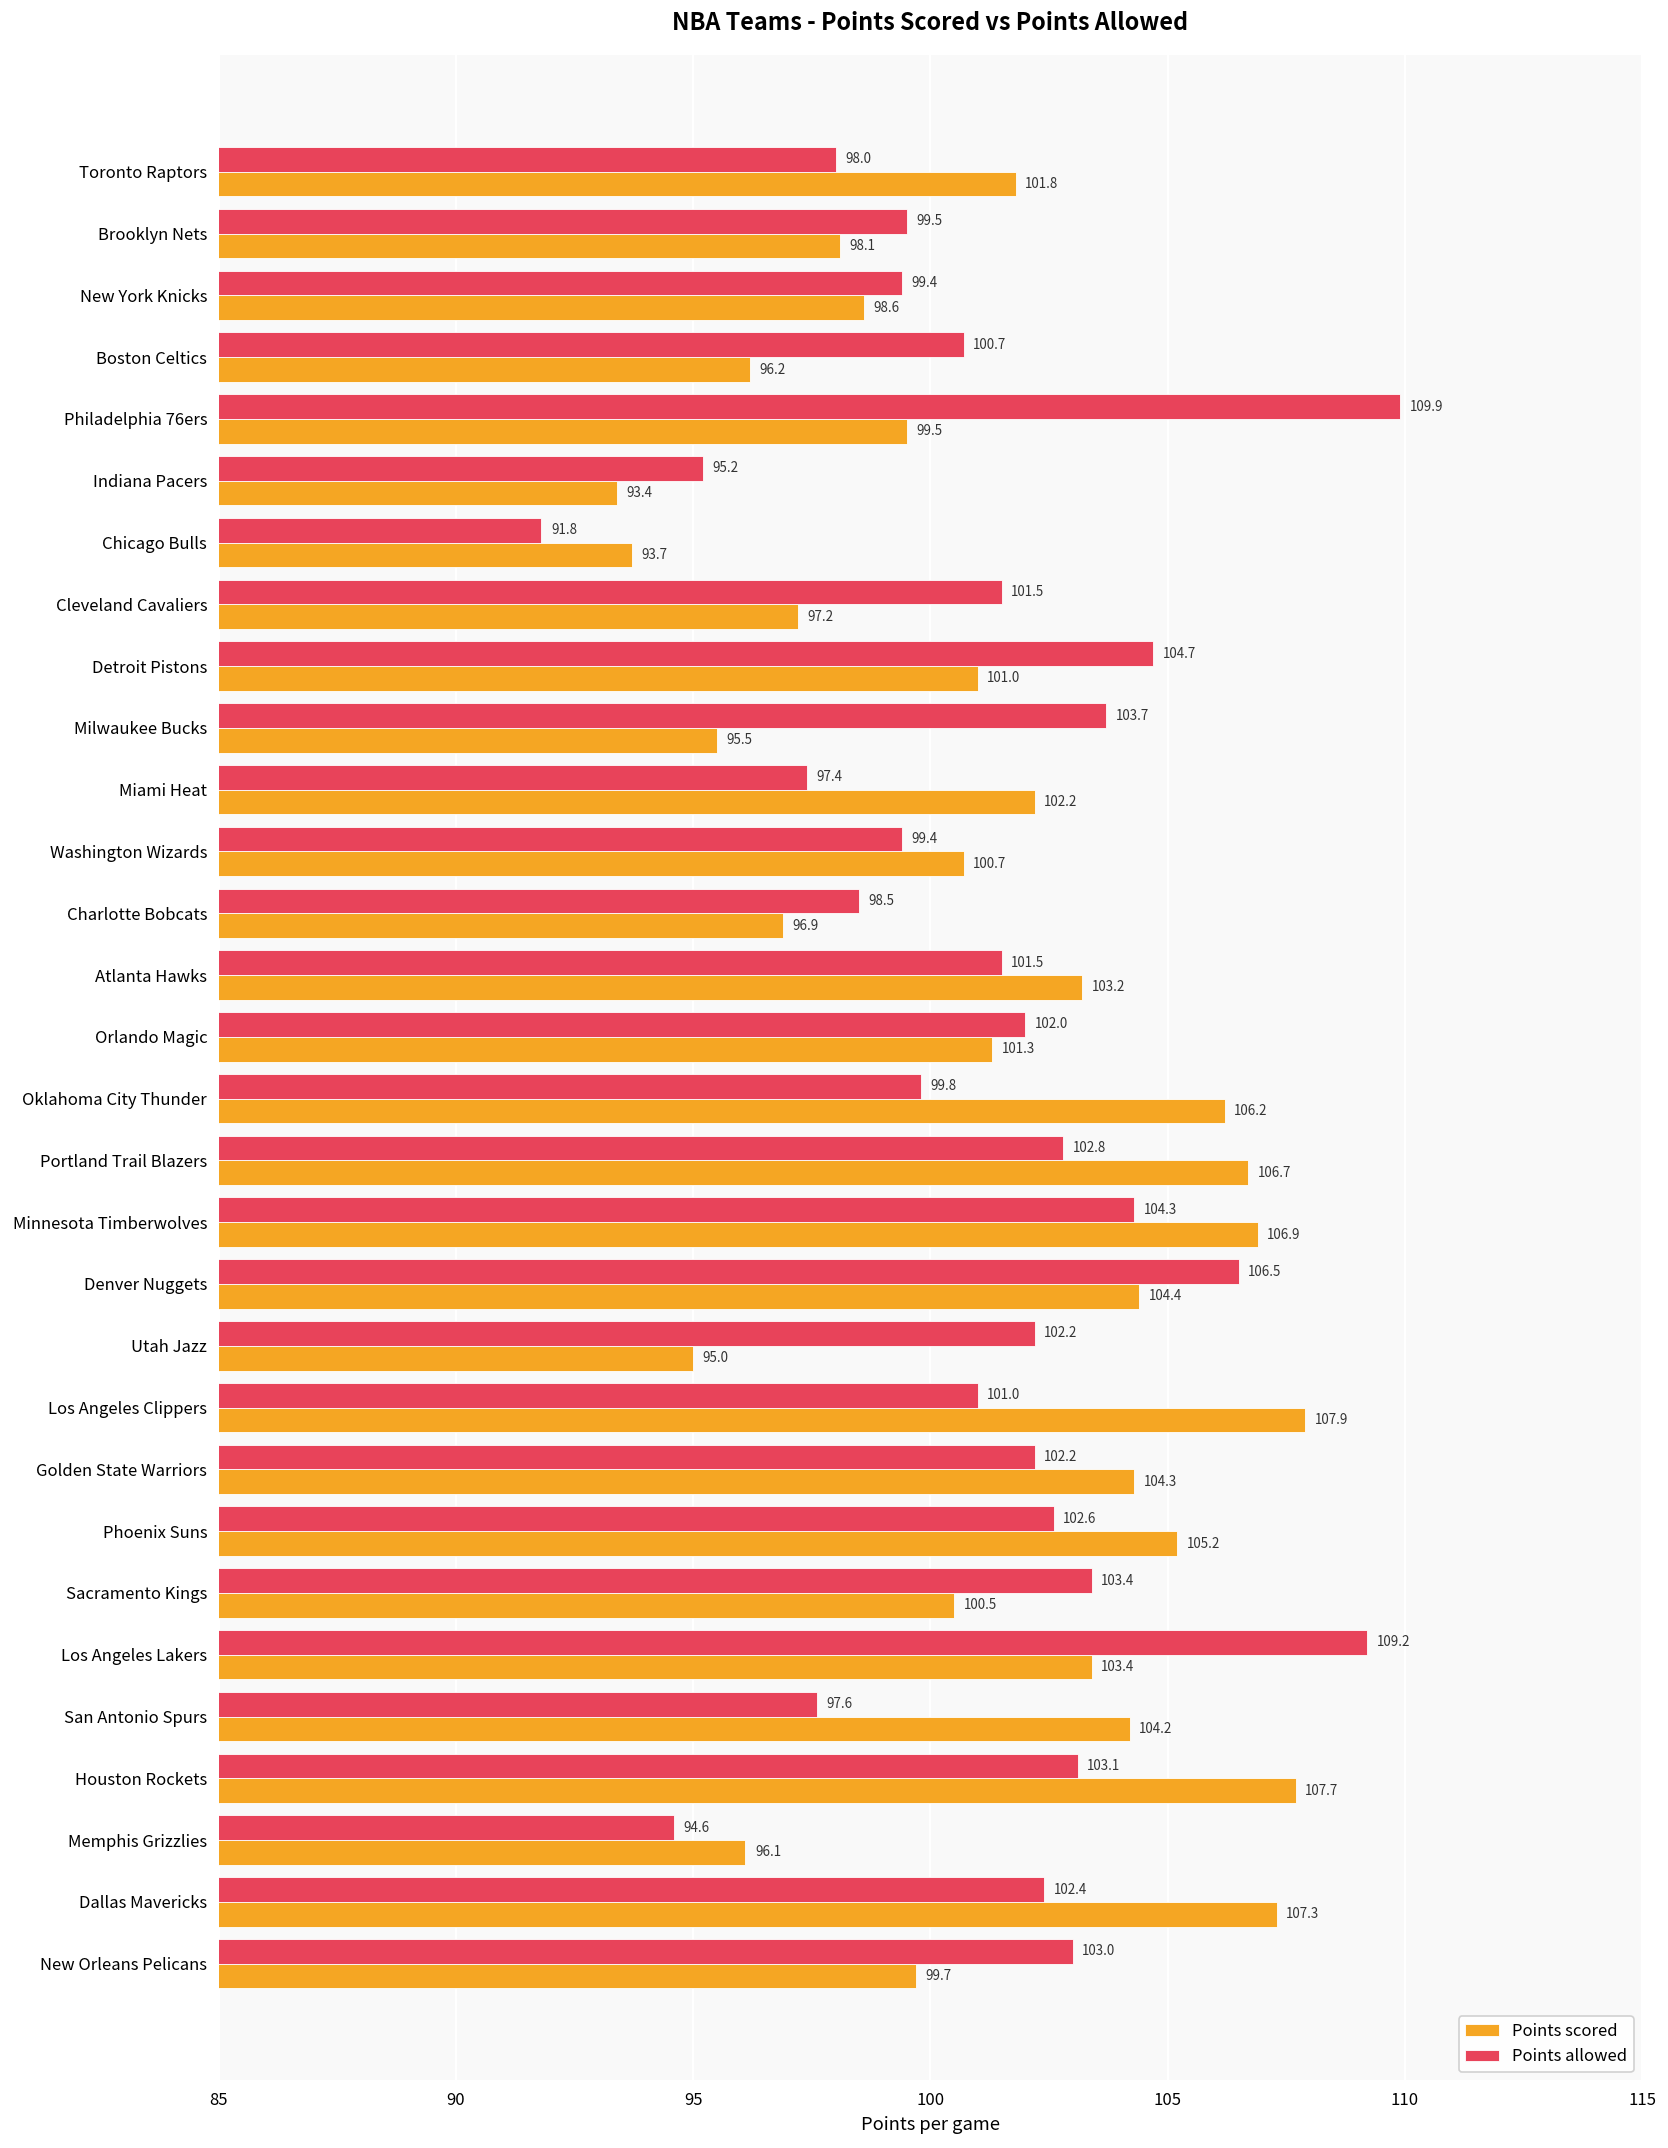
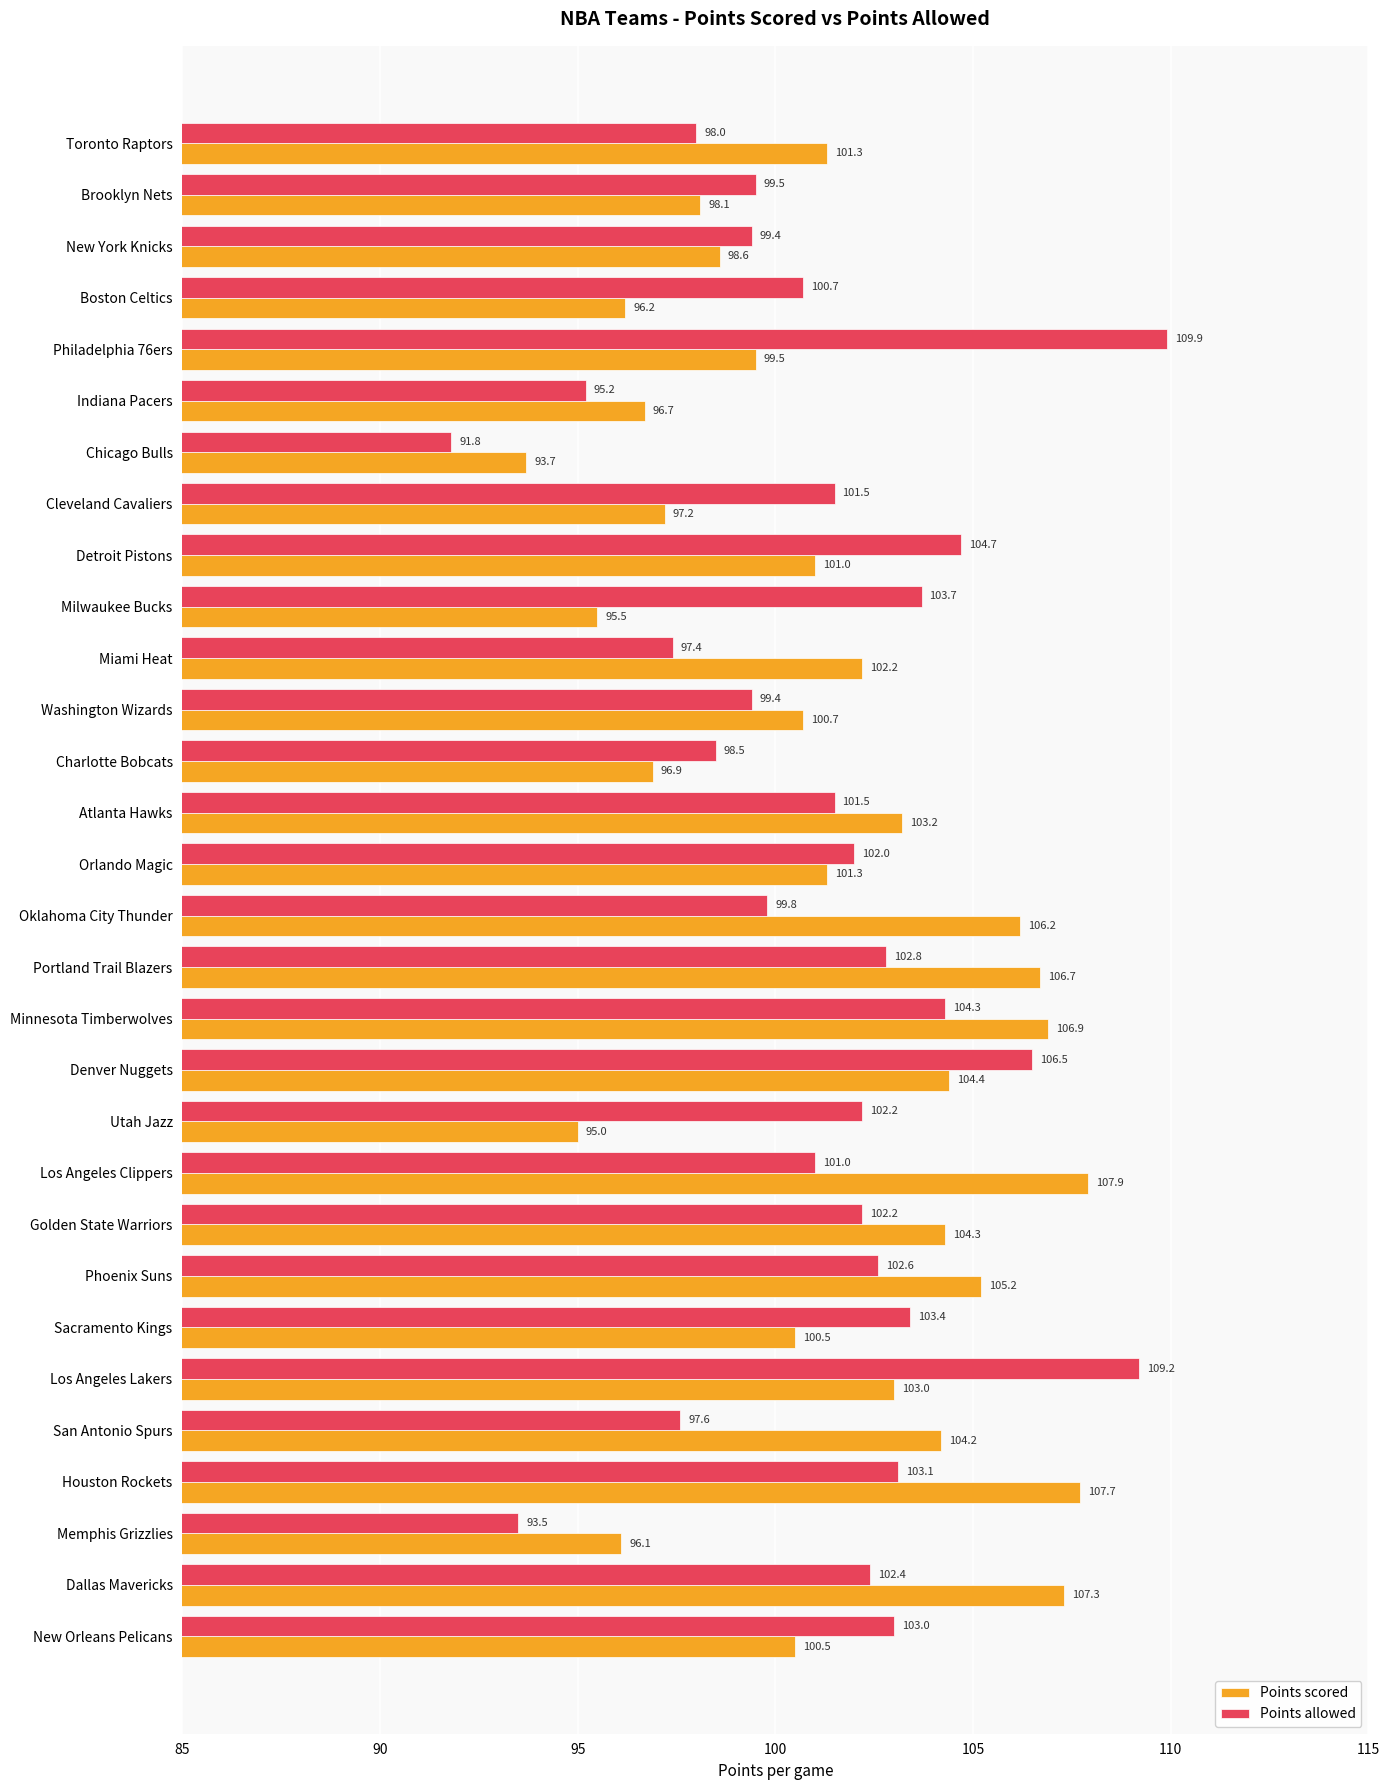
  {
    "Points scored": {
-     "Toronto Raptors": 101.8,
+     "Toronto Raptors": 101.3,
      "Brooklyn Nets": 98.1,
      "New York Knicks": 98.6,
      "Boston Celtics": 96.2,
      "Philadelphia 76ers": 99.5,
-     "Indiana Pacers": 93.4,
+     "Indiana Pacers": 96.7,
      "Chicago Bulls": 93.7,
      "Cleveland Cavaliers": 97.2,
      "Detroit Pistons": 101.0,
      "Milwaukee Bucks": 95.5,
      "Miami Heat": 102.2,
      "Washington Wizards": 100.7,
      "Charlotte Bobcats": 96.9,
      "Atlanta Hawks": 103.2,
      "Orlando Magic": 101.3,
      "Oklahoma City Thunder": 106.2,
      "Portland Trail Blazers": 106.7,
      "Minnesota Timberwolves": 106.9,
      "Denver Nuggets": 104.4,
      "Utah Jazz": 95.0,
      "Los Angeles Clippers": 107.9,
      "Golden State Warriors": 104.3,
      "Phoenix Suns": 105.2,
      "Sacramento Kings": 100.5,
-     "Los Angeles Lakers": 103.4,
+     "Los Angeles Lakers": 103.0,
      "San Antonio Spurs": 104.2,
      "Houston Rockets": 107.7,
      "Memphis Grizzlies": 96.1,
      "Dallas Mavericks": 107.3,
-     "New Orleans Pelicans": 99.7
+     "New Orleans Pelicans": 100.5
    },
    "Points allowed": {
      "Toronto Raptors": 98.0,
      "Brooklyn Nets": 99.5,
      "New York Knicks": 99.4,
      "Boston Celtics": 100.7,
      "Philadelphia 76ers": 109.9,
      "Indiana Pacers": 95.2,
      "Chicago Bulls": 91.8,
      "Cleveland Cavaliers": 101.5,
      "Detroit Pistons": 104.7,
      "Milwaukee Bucks": 103.7,
      "Miami Heat": 97.4,
      "Washington Wizards": 99.4,
      "Charlotte Bobcats": 98.5,
      "Atlanta Hawks": 101.5,
      "Orlando Magic": 102.0,
      "Oklahoma City Thunder": 99.8,
      "Portland Trail Blazers": 102.8,
      "Minnesota Timberwolves": 104.3,
      "Denver Nuggets": 106.5,
      "Utah Jazz": 102.2,
      "Los Angeles Clippers": 101.0,
      "Golden State Warriors": 102.2,
      "Phoenix Suns": 102.6,
      "Sacramento Kings": 103.4,
      "Los Angeles Lakers": 109.2,
      "San Antonio Spurs": 97.6,
      "Houston Rockets": 103.1,
-     "Memphis Grizzlies": 94.6,
+     "Memphis Grizzlies": 93.5,
      "Dallas Mavericks": 102.4,
      "New Orleans Pelicans": 103.0
    }
  }
